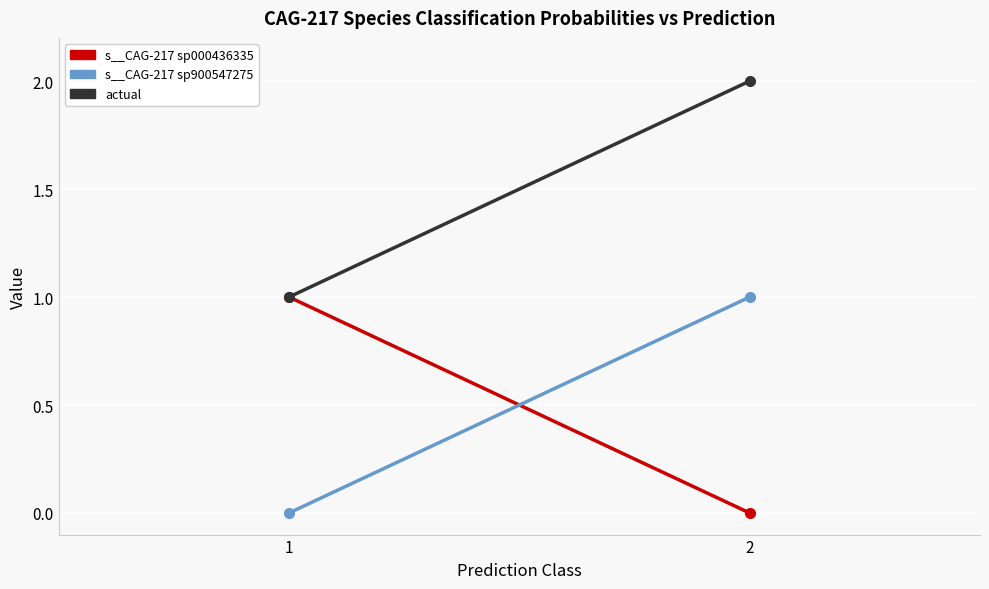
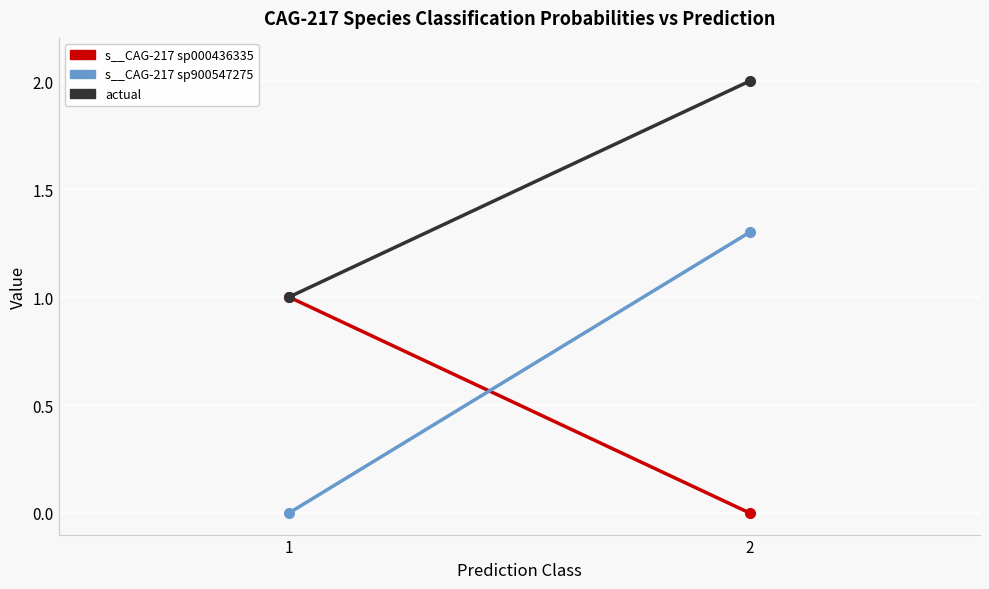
  {
    "s__CAG-217 sp000436335": {
      "2": 0.0
    },
    "s__CAG-217 sp900547275": {
      "1": 0.0,
-     "2": 1.0
+     "2": 1.3
    },
    "actual": {
      "2": 2.0
    }
  }
